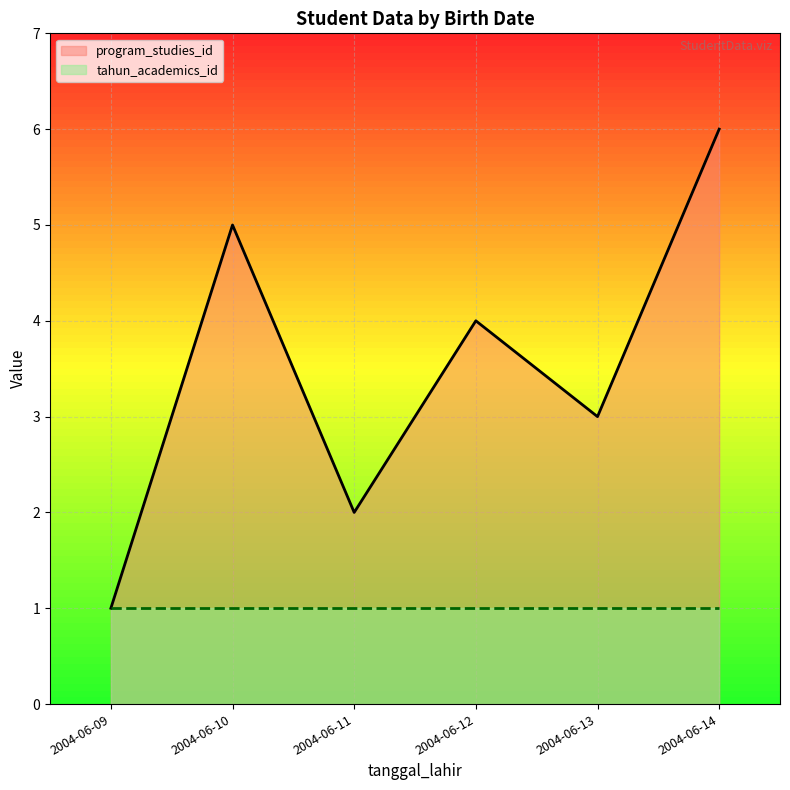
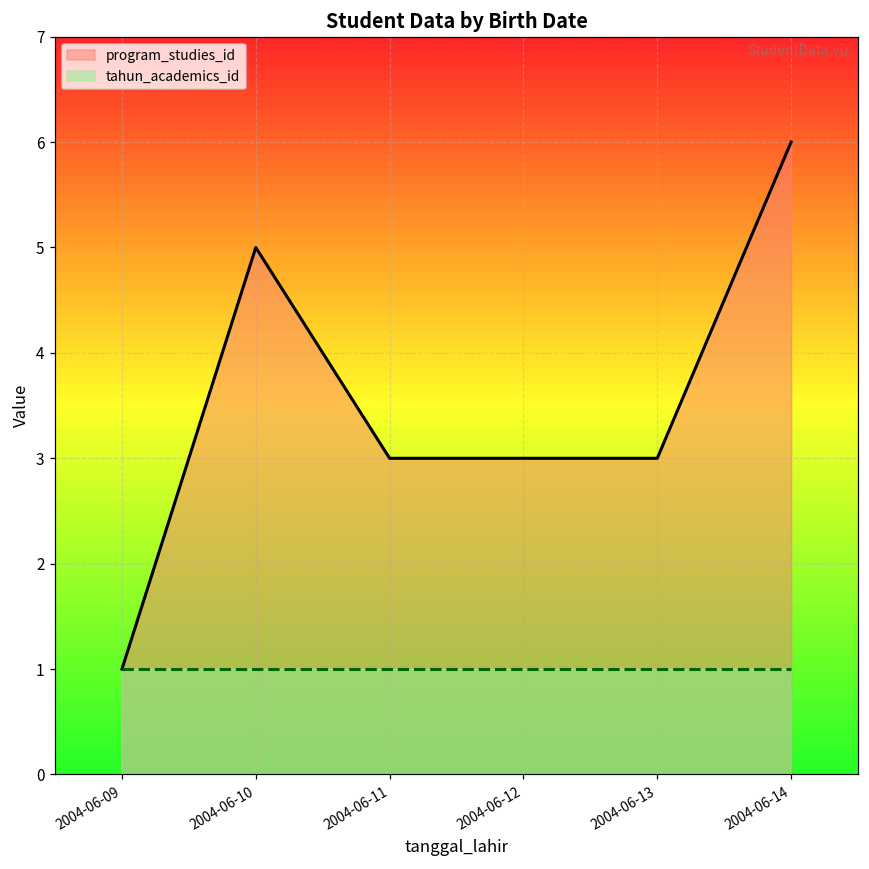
  {
    "program_studies_id": {
      "2004-06-10": 5,
-     "2004-06-11": 2,
-     "2004-06-12": 4,
+     "2004-06-11": 3,
+     "2004-06-12": 3,
      "2004-06-13": 3,
      "2004-06-14": 6
    },
    "tahun_academics_id": {
      "2004-06-10": 1,
      "2004-06-11": 1,
      "2004-06-12": 1,
      "2004-06-13": 1,
      "2004-06-14": 1
    }
  }
